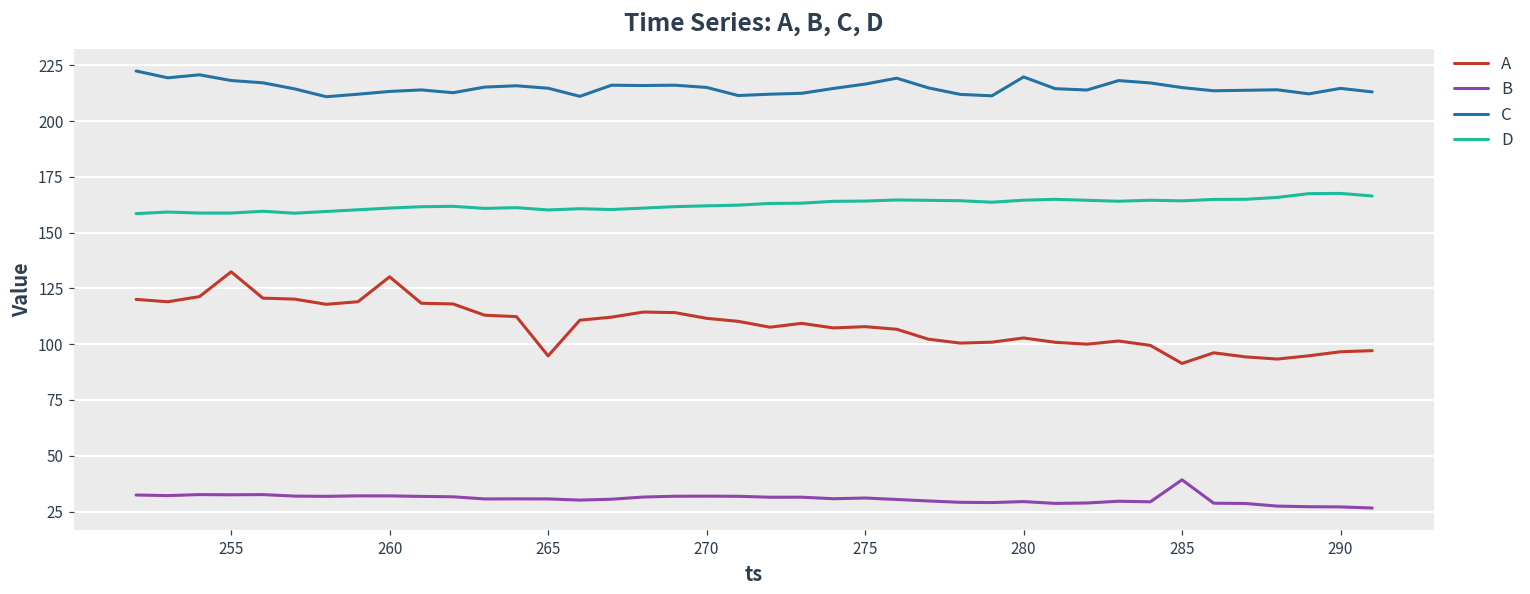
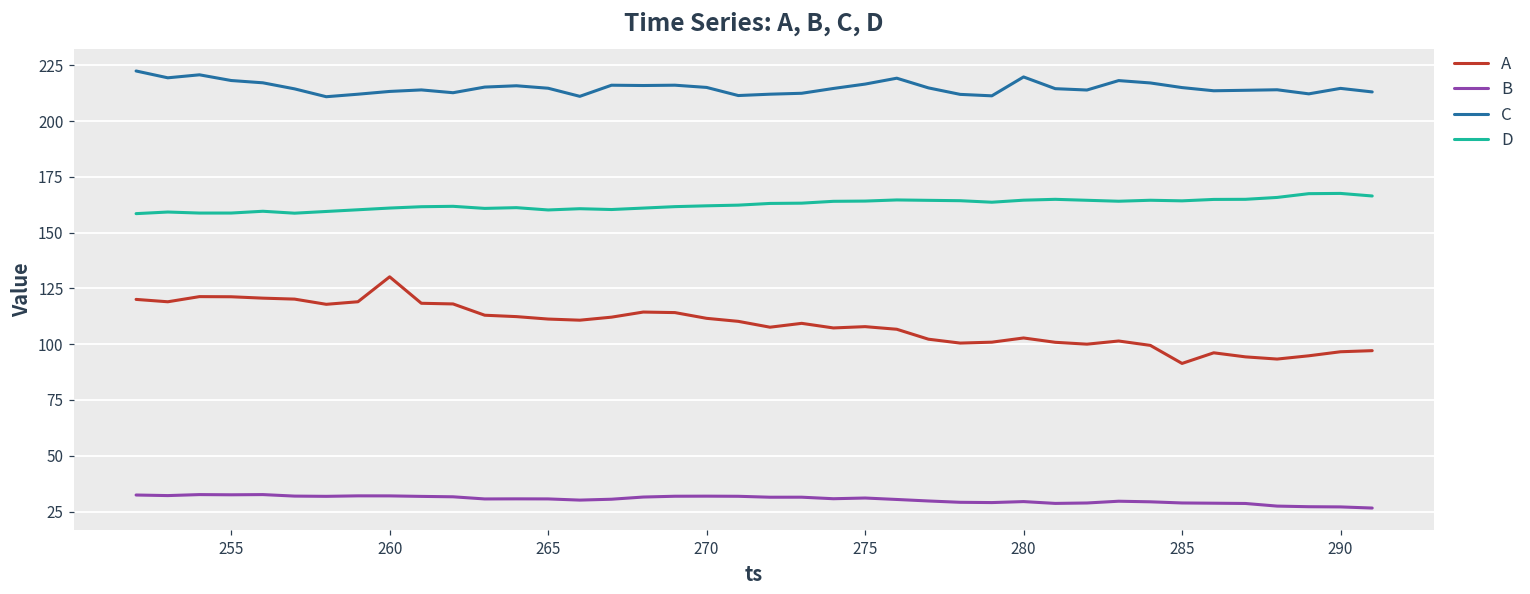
  {
    "A": {
-     "255": 132,
+     "255": 121,
      "260": 130,
-     "265": 95,
+     "265": 111,
      "270": 112,
      "275": 108,
      "280": 103,
      "285": 91,
      "290": 97
    },
    "B": {
      "255": 33,
      "260": 32,
      "265": 31,
      "270": 32,
      "275": 31,
      "280": 29,
-     "285": 39,
+     "285": 29,
      "290": 27
    },
    "C": {
      "255": 218,
      "260": 213,
      "265": 215,
      "270": 215,
      "275": 217,
      "280": 220,
      "285": 215,
      "290": 215
    },
    "D": {
      "255": 159,
      "260": 161,
      "265": 160,
      "270": 162,
      "275": 164,
      "280": 165,
      "285": 164,
      "290": 168
    }
  }
